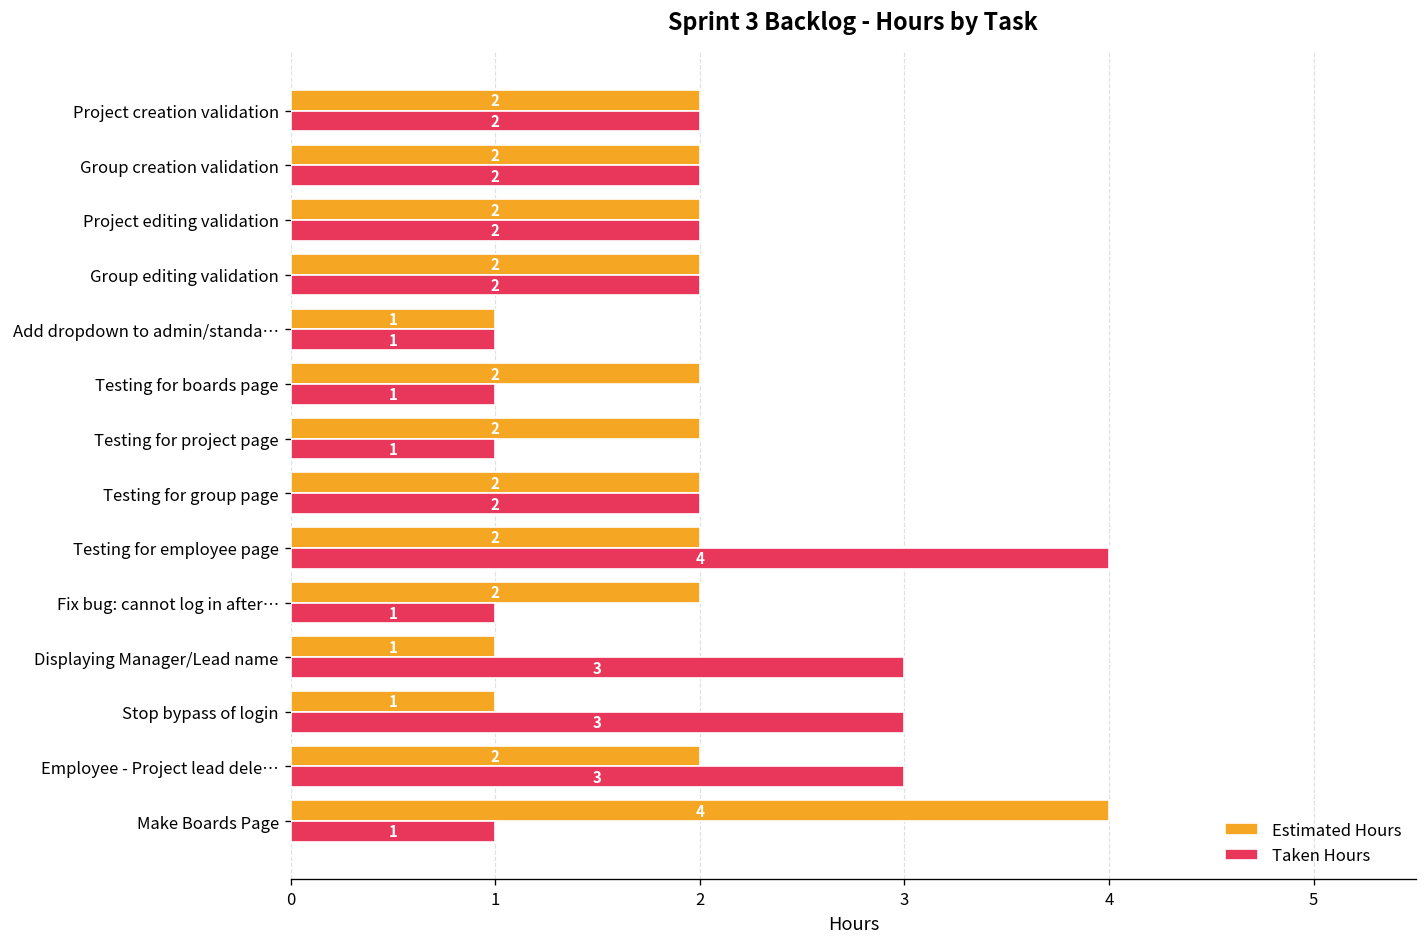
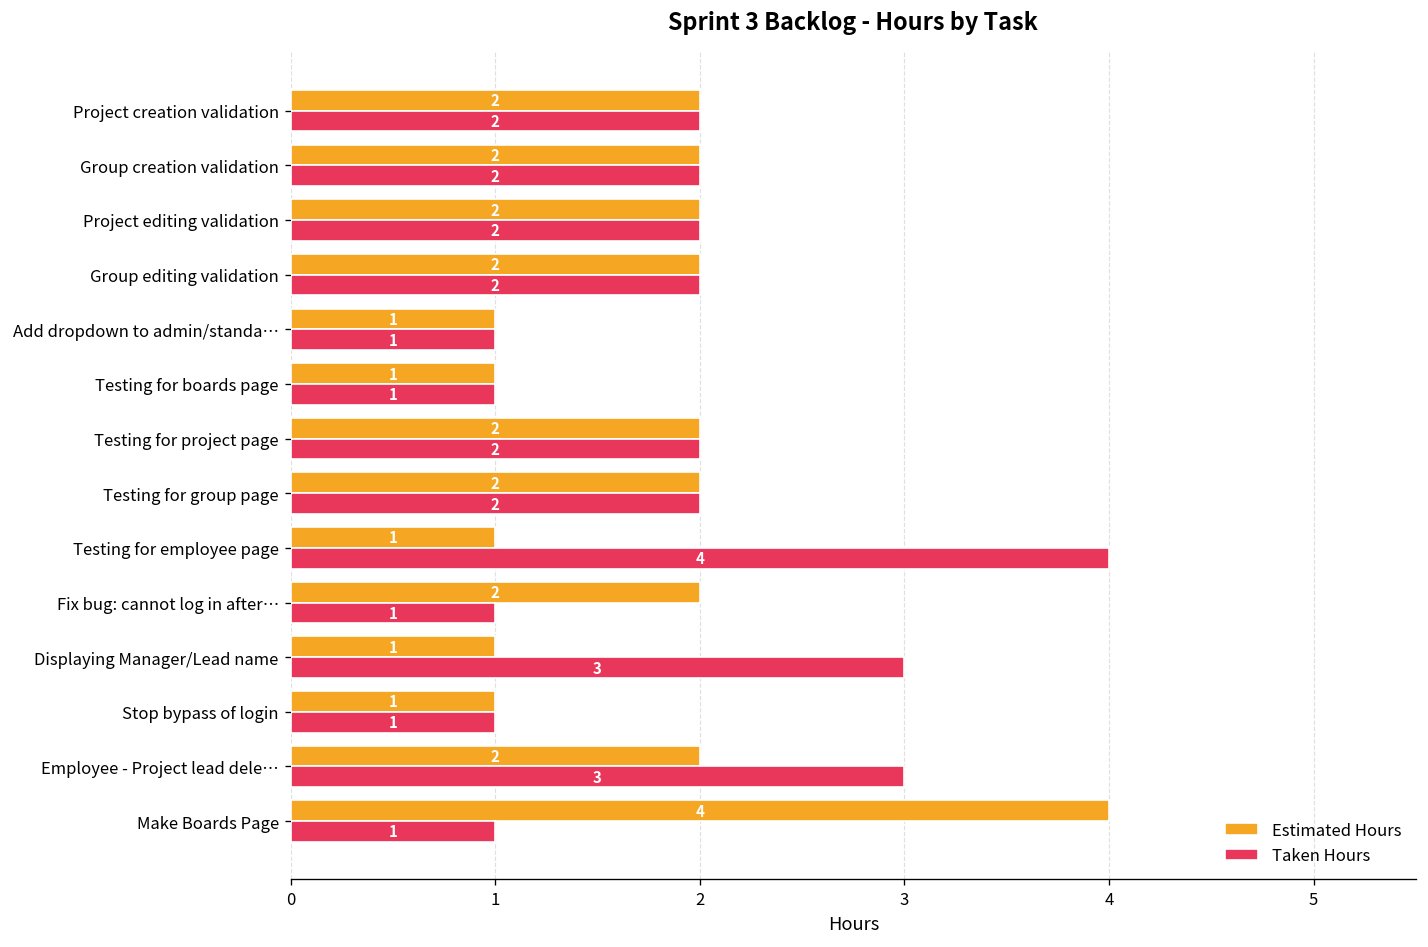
  {
    "Estimated Hours": {
      "Project creation validation": 2,
      "Group creation validation": 2,
      "Project editing validation": 2,
      "Group editing validation": 2,
      "Add dropdown to admin/standa…": 1,
-     "Testing for boards page": 2,
+     "Testing for boards page": 1,
      "Testing for project page": 2,
      "Testing for group page": 2,
-     "Testing for employee page": 2,
+     "Testing for employee page": 1,
      "Fix bug: cannot log in after…": 2,
      "Displaying Manager/Lead name": 1,
      "Stop bypass of login": 1,
      "Employee - Project lead dele…": 2,
      "Make Boards Page": 4
    },
    "Taken Hours": {
      "Project creation validation": 2,
      "Group creation validation": 2,
      "Project editing validation": 2,
      "Group editing validation": 2,
      "Add dropdown to admin/standa…": 1,
      "Testing for boards page": 1,
-     "Testing for project page": 1,
+     "Testing for project page": 2,
      "Testing for group page": 2,
      "Testing for employee page": 4,
      "Fix bug: cannot log in after…": 1,
      "Displaying Manager/Lead name": 3,
-     "Stop bypass of login": 3,
+     "Stop bypass of login": 1,
      "Employee - Project lead dele…": 3,
      "Make Boards Page": 1
    }
  }
